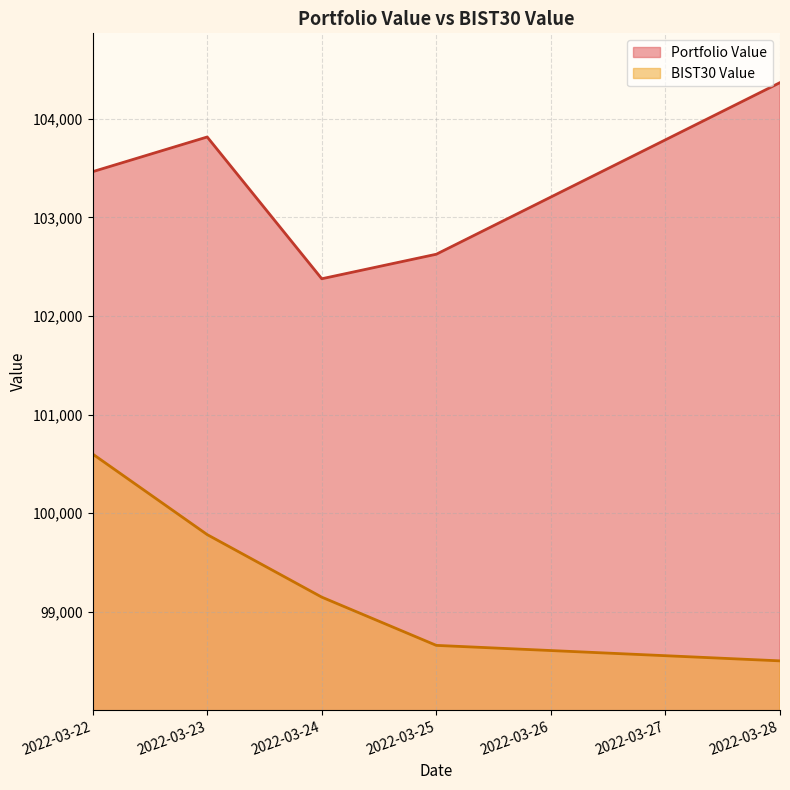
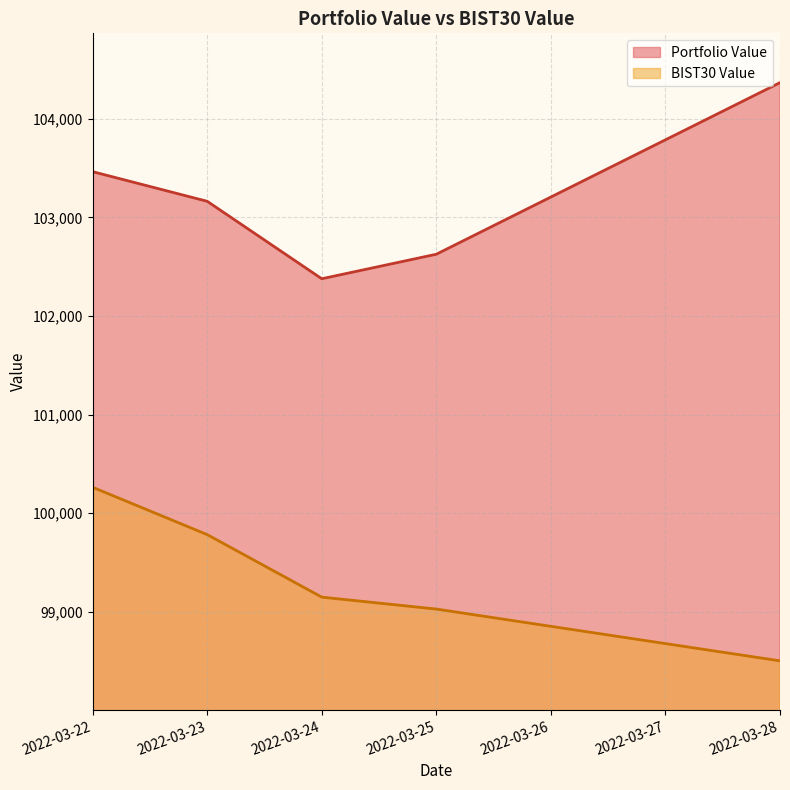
  {
    "Portfolio Value": {
      "2022-03-22": "103,500",
-     "2022-03-23": "103,800",
+     "2022-03-23": "103,200",
      "2022-03-24": "102,400",
      "2022-03-25": "102,600",
      "2022-03-28": "104,400"
    },
    "BIST30 Value": {
-     "2022-03-22": "100,600",
+     "2022-03-22": "100,300",
      "2022-03-23": "99,800",
      "2022-03-24": "99,100",
-     "2022-03-25": "98,700",
+     "2022-03-25": "99,000",
      "2022-03-28": "98,500"
    }
  }
